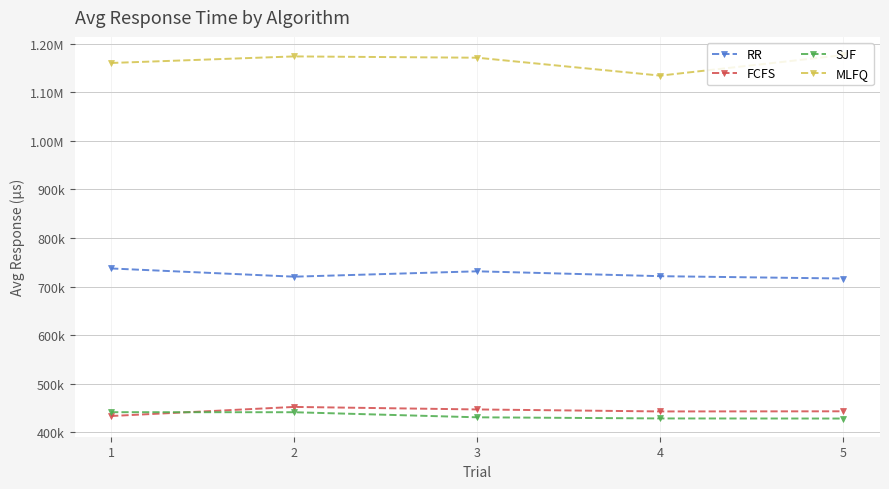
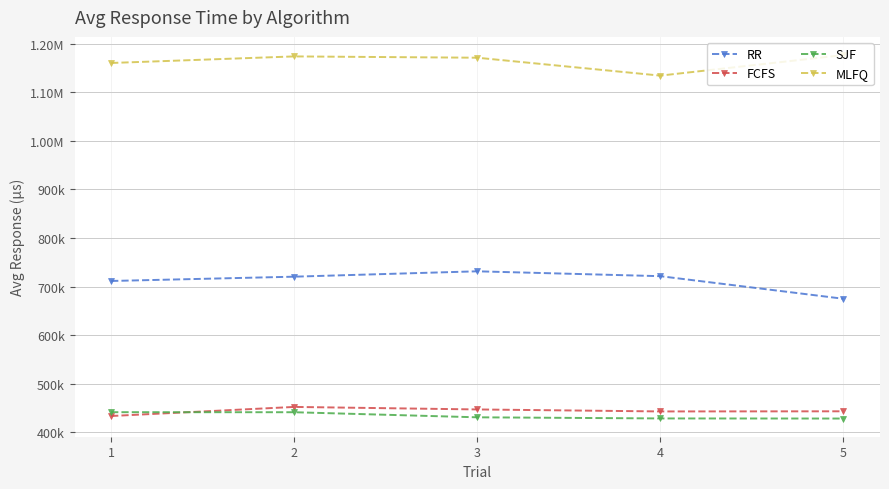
  {
    "RR": {
-     "1": 740000,
+     "1": 710000,
      "2": 720000,
      "3": 730000,
      "4": 720000,
-     "5": 720000
+     "5": 680000
    },
    "FCFS": {
      "1": 430000,
      "2": 450000,
      "3": 450000,
      "4": 440000,
      "5": 440000
    },
    "SJF": {
      "1": 440000,
      "2": 440000,
      "3": 430000,
      "4": 430000,
      "5": 430000
    },
    "MLFQ": {
      "1": 1160000,
      "2": 1170000,
      "3": 1170000,
      "4": 1130000
    }
  }
